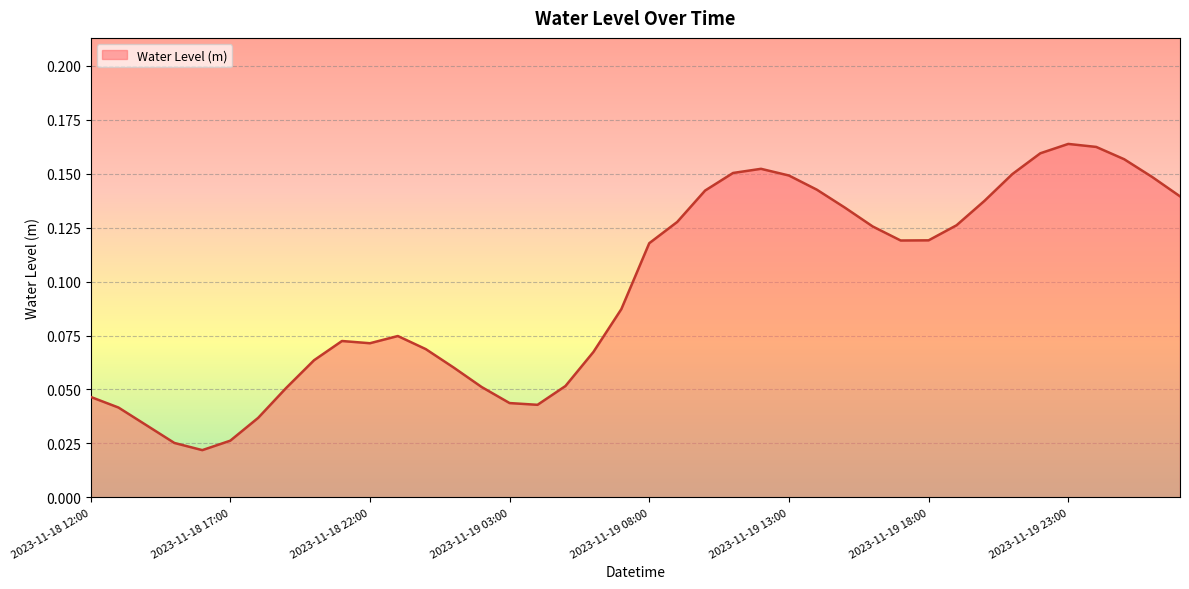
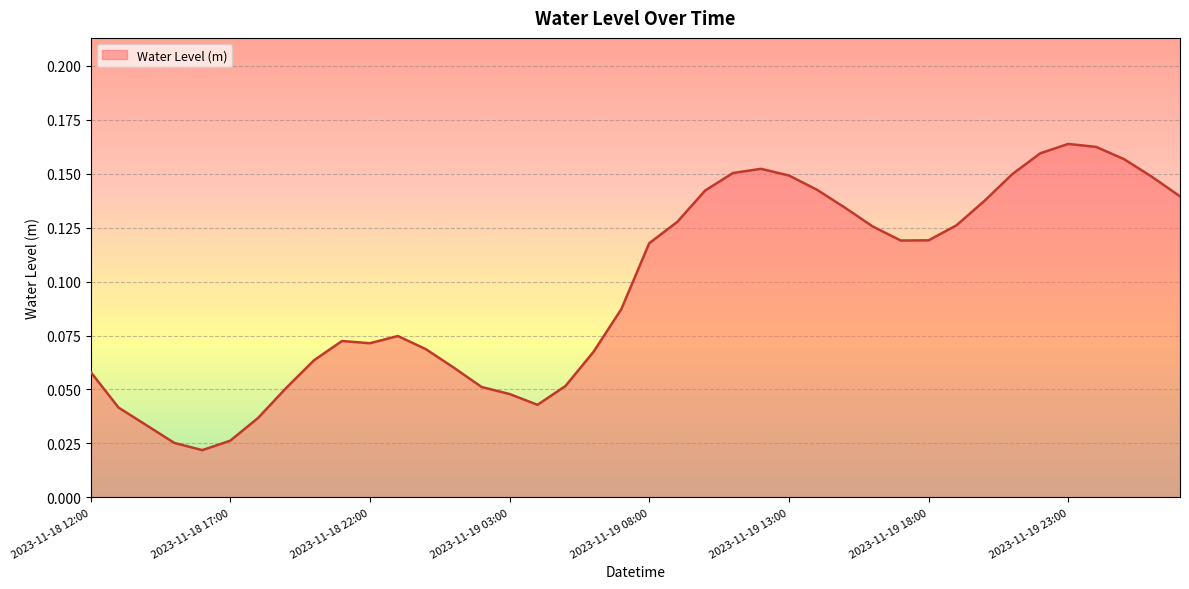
  {
-   "2023-11-18 12:00": 0.047,
+   "2023-11-18 12:00": 0.058,
    "2023-11-18 17:00": 0.026,
    "2023-11-18 22:00": 0.071,
-   "2023-11-19 03:00": 0.044,
+   "2023-11-19 03:00": 0.048,
    "2023-11-19 08:00": 0.118,
    "2023-11-19 13:00": 0.149,
    "2023-11-19 18:00": 0.119,
    "2023-11-19 23:00": 0.164
  }
